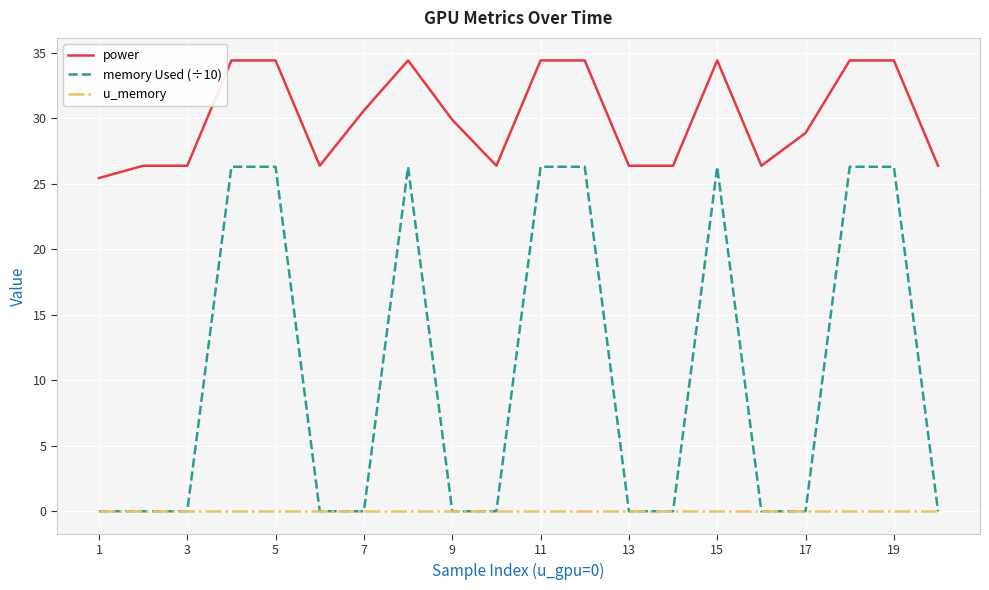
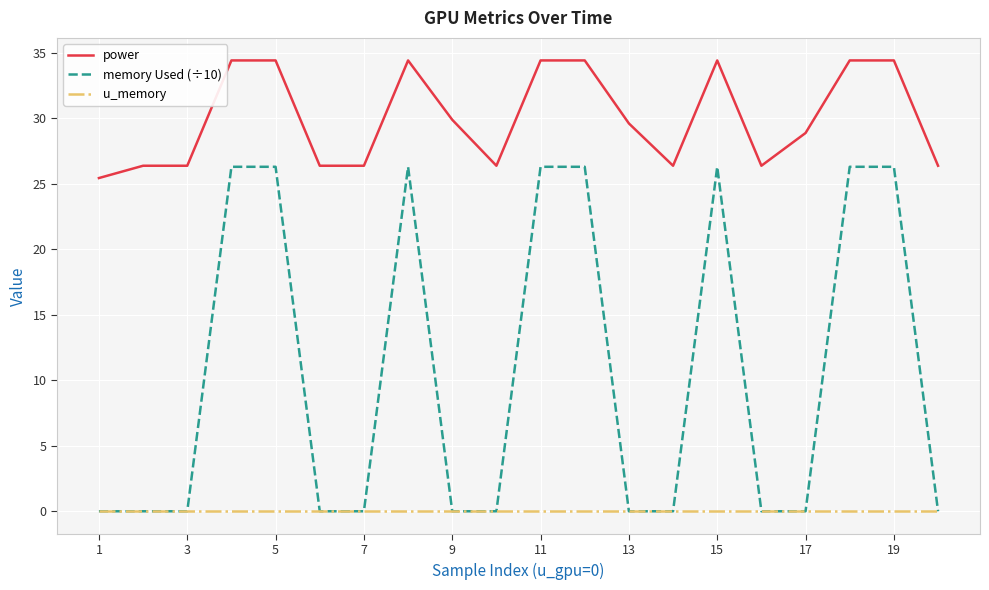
  {
    "power": {
      "1": 25.4,
      "3": 26.4,
      "5": 34.4,
-     "7": 30.6,
+     "7": 26.4,
      "9": 29.9,
      "11": 34.4,
-     "13": 26.4,
+     "13": 29.6,
      "15": 34.4,
      "17": 28.9,
      "19": 34.4
    },
    "memory Used (÷10)": {
      "5": 26.3,
      "11": 26.3,
      "15": 26.3,
      "19": 26.3
    },
    "u_memory": {
      "5": 0.0,
      "11": 0.0,
      "15": 0.0,
      "19": 0.0
    }
  }
